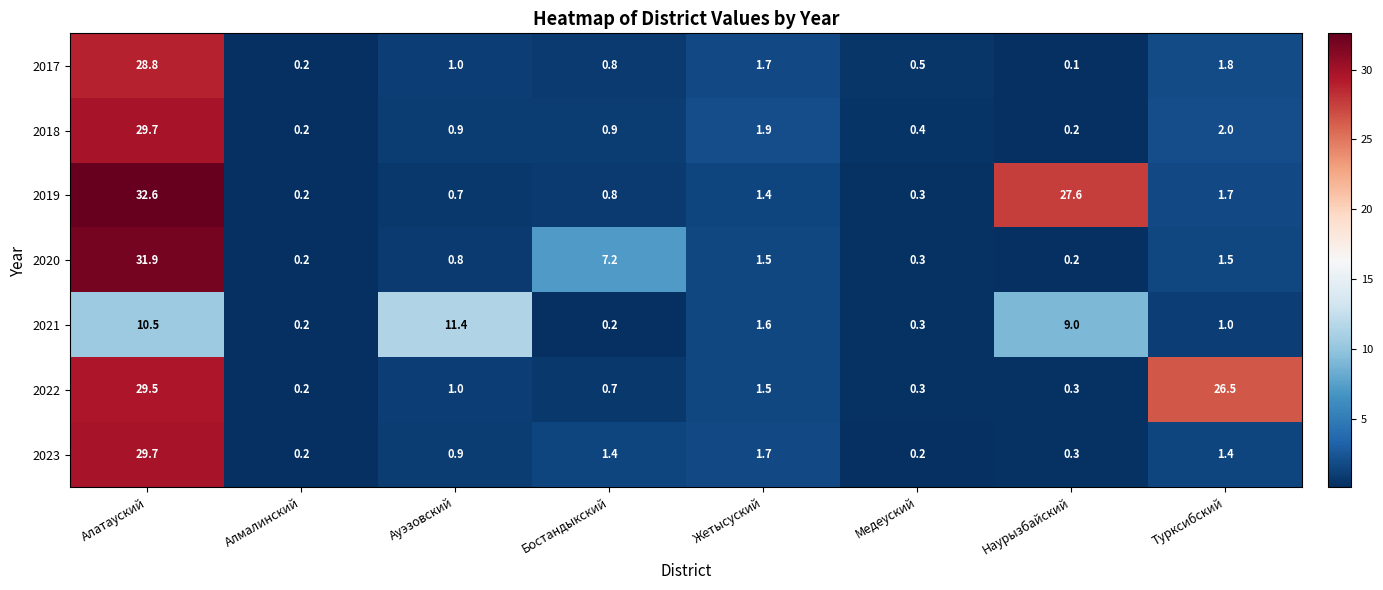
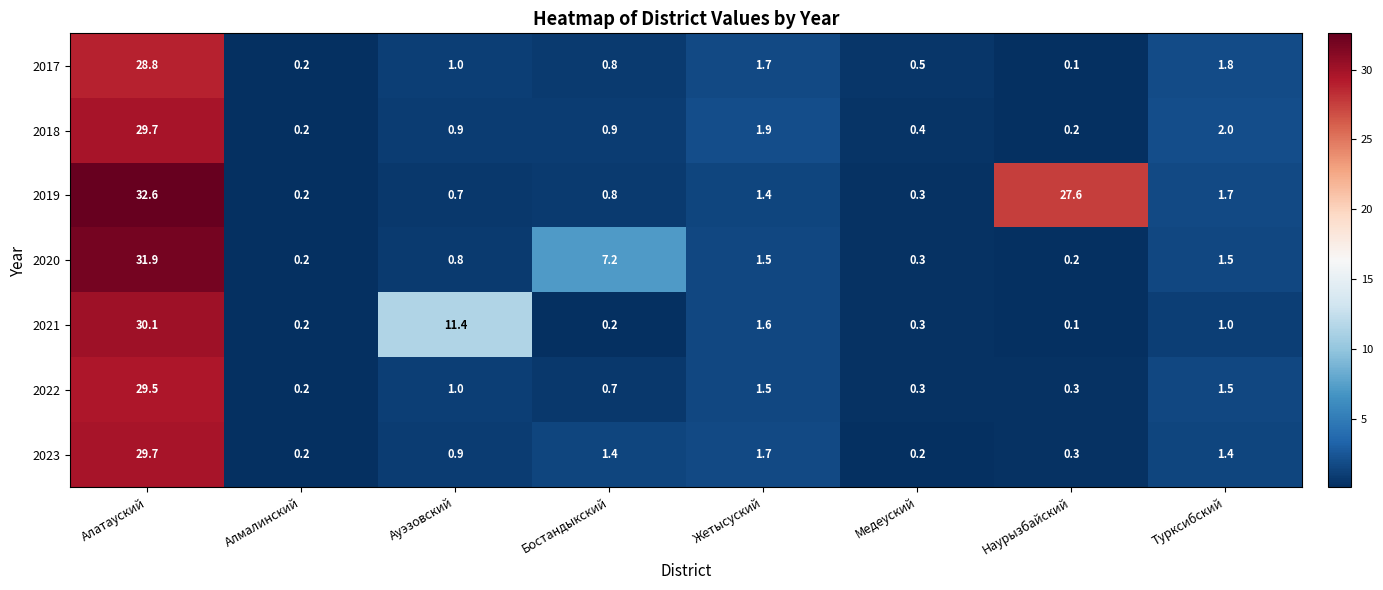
  {
    "2017": {
      "Алатауский": 28.8,
      "Алмалинский": 0.2,
      "Ауэзовский": 1.0,
      "Бостандыкский": 0.8,
      "Жетысуский": 1.7,
      "Медеуский": 0.5,
      "Наурызбайский": 0.1,
      "Турксибский": 1.8
    },
    "2018": {
      "Алатауский": 29.7,
      "Алмалинский": 0.2,
      "Ауэзовский": 0.9,
      "Бостандыкский": 0.9,
      "Жетысуский": 1.9,
      "Медеуский": 0.4,
      "Наурызбайский": 0.2,
      "Турксибский": 2.0
    },
    "2019": {
      "Алатауский": 32.6,
      "Алмалинский": 0.2,
      "Ауэзовский": 0.7,
      "Бостандыкский": 0.8,
      "Жетысуский": 1.4,
      "Медеуский": 0.3,
      "Наурызбайский": 27.6,
      "Турксибский": 1.7
    },
    "2020": {
      "Алатауский": 31.9,
      "Алмалинский": 0.2,
      "Ауэзовский": 0.8,
      "Бостандыкский": 7.2,
      "Жетысуский": 1.5,
      "Медеуский": 0.3,
      "Наурызбайский": 0.2,
      "Турксибский": 1.5
    },
    "2021": {
-     "Алатауский": 10.5,
+     "Алатауский": 30.1,
      "Алмалинский": 0.2,
      "Ауэзовский": 11.4,
      "Бостандыкский": 0.2,
      "Жетысуский": 1.6,
      "Медеуский": 0.3,
-     "Наурызбайский": 9.0,
+     "Наурызбайский": 0.1,
      "Турксибский": 1.0
    },
    "2022": {
      "Алатауский": 29.5,
      "Алмалинский": 0.2,
      "Ауэзовский": 1.0,
      "Бостандыкский": 0.7,
      "Жетысуский": 1.5,
      "Медеуский": 0.3,
      "Наурызбайский": 0.3,
-     "Турксибский": 26.5
+     "Турксибский": 1.5
    },
    "2023": {
      "Алатауский": 29.7,
      "Алмалинский": 0.2,
      "Ауэзовский": 0.9,
      "Бостандыкский": 1.4,
      "Жетысуский": 1.7,
      "Медеуский": 0.2,
      "Наурызбайский": 0.3,
      "Турксибский": 1.4
    }
  }
